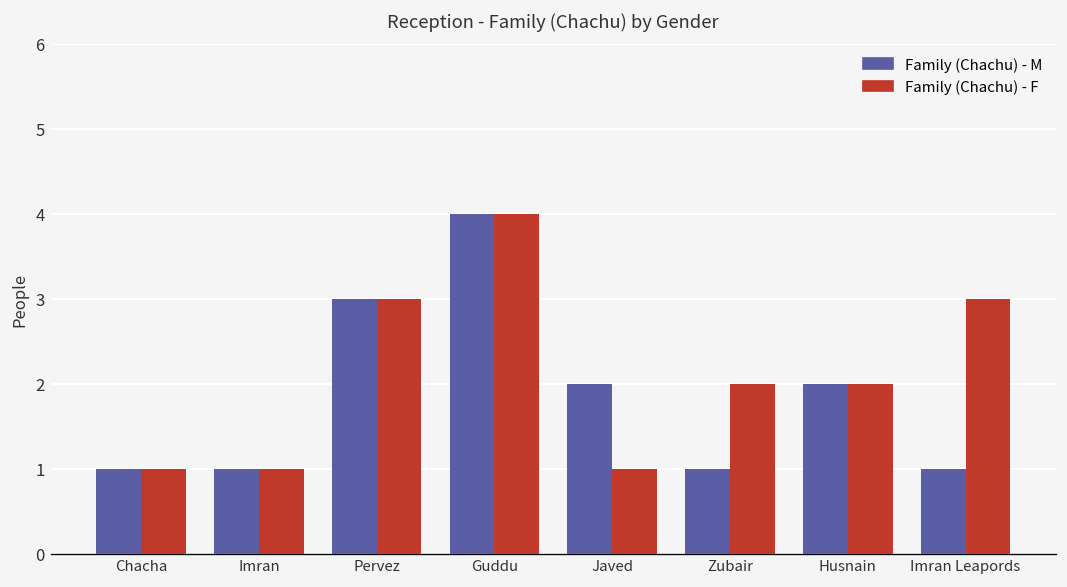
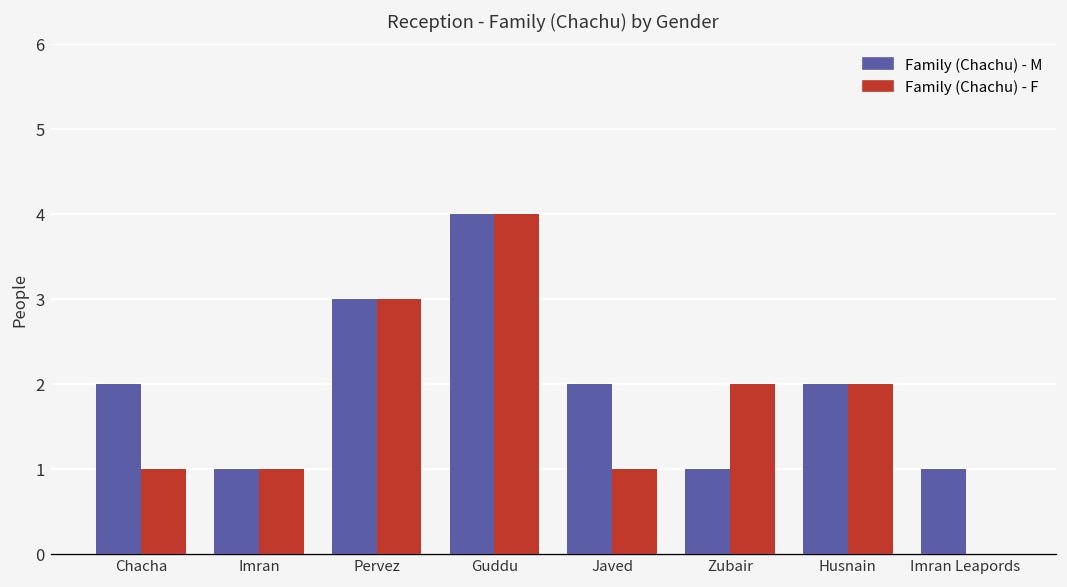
  {
    "Family (Chachu) - M": {
-     "Chacha": 1,
+     "Chacha": 2,
      "Imran": 1,
      "Pervez": 3,
      "Guddu": 4,
      "Javed": 2,
      "Zubair": 1,
      "Husnain": 2,
      "Imran Leapords": 1
    },
    "Family (Chachu) - F": {
      "Chacha": 1,
      "Imran": 1,
      "Pervez": 3,
      "Guddu": 4,
      "Javed": 1,
      "Zubair": 2,
      "Husnain": 2,
-     "Imran Leapords": 3
+     "Imran Leapords": 0
    }
  }
